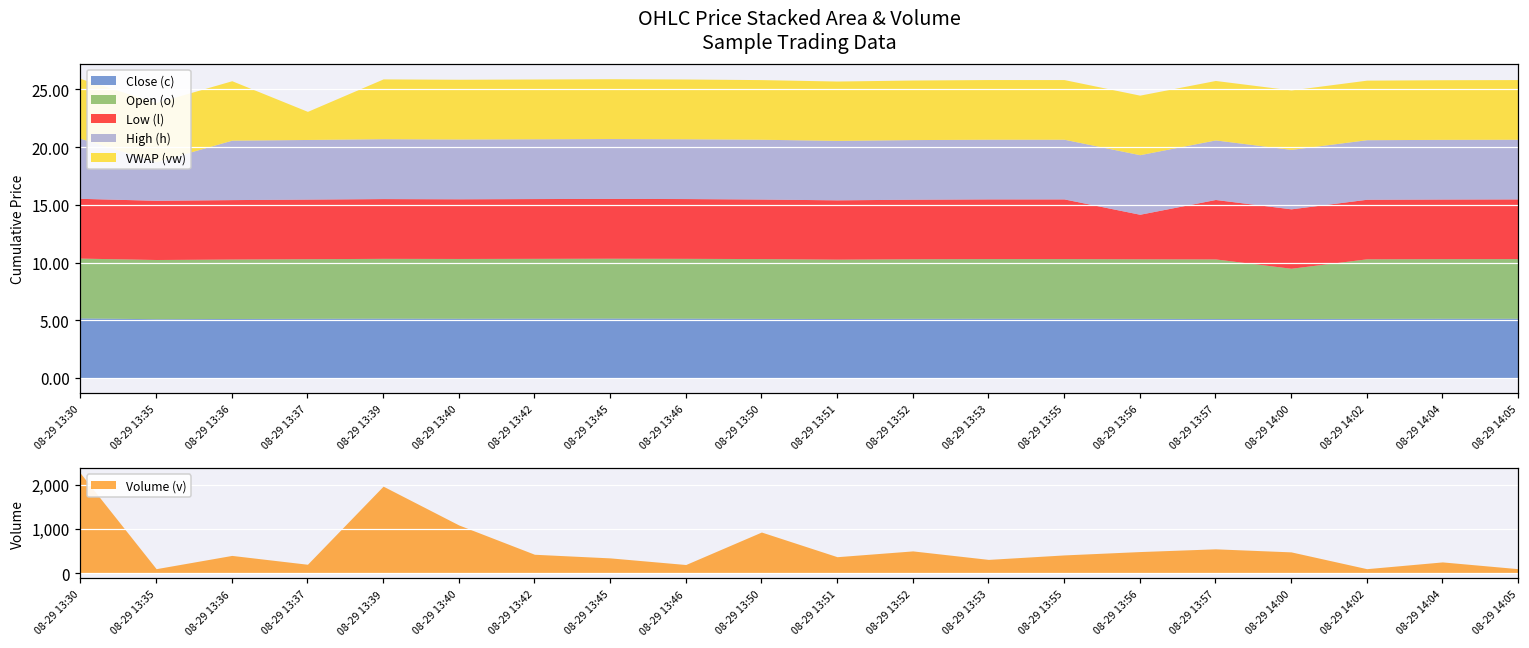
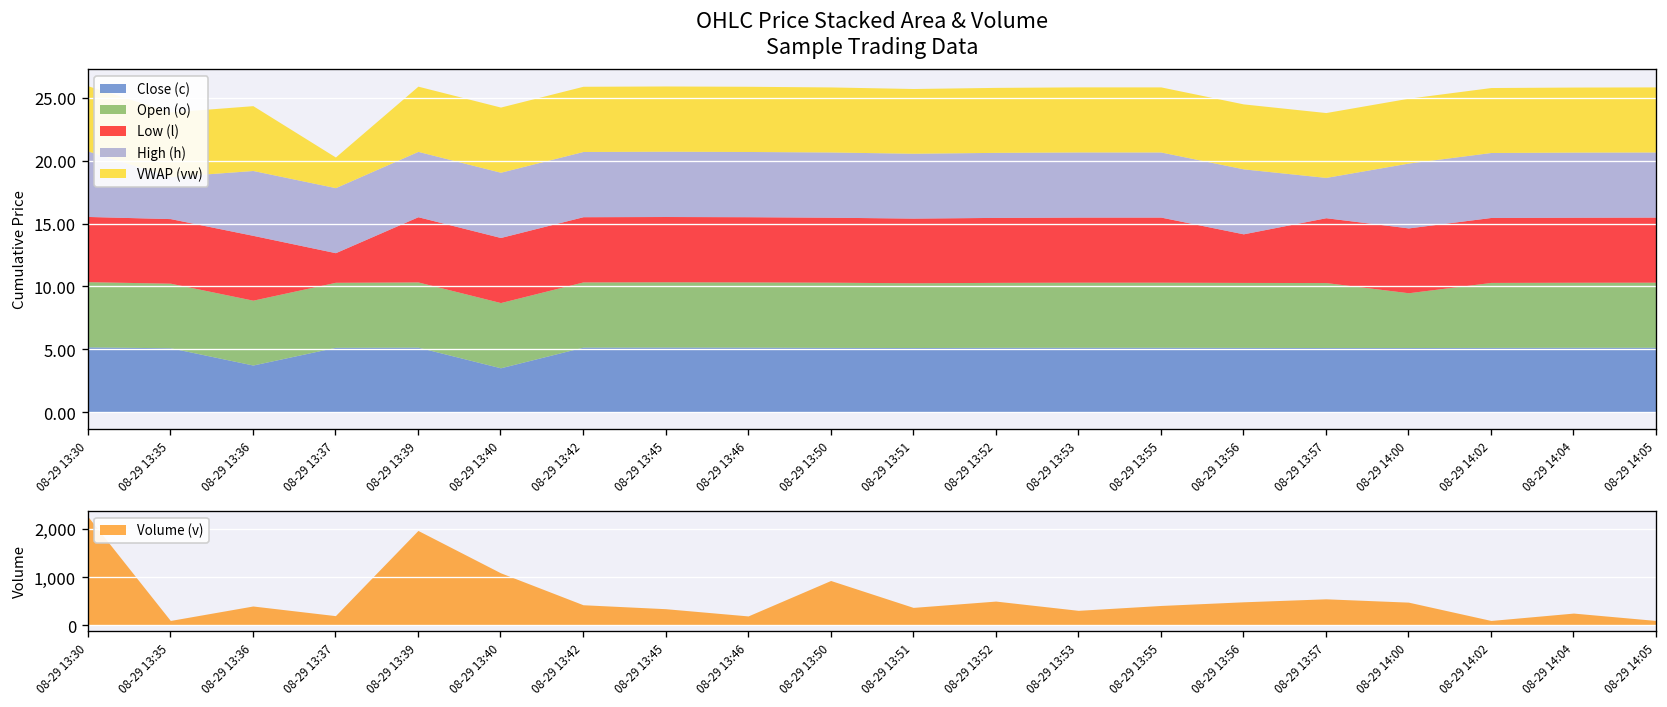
  {
    "OHLC Price Stacked Area & Volume Sample Trading Data": {
      "Close (c)": {
        "08-29 13:30": 5.2,
        "08-29 13:35": 5.1,
-       "08-29 13:36": 5.2,
+       "08-29 13:36": 3.8,
        "08-29 13:37": 5.2,
        "08-29 13:39": 5.2,
-       "08-29 13:40": 5.2,
+       "08-29 13:40": 3.5,
        "08-29 13:42": 5.2,
        "08-29 13:45": 5.2,
        "08-29 13:46": 5.2,
        "08-29 13:50": 5.2,
        "08-29 13:51": 5.2,
        "08-29 13:52": 5.2,
        "08-29 13:53": 5.2,
        "08-29 13:55": 5.2,
        "08-29 13:56": 5.2,
        "08-29 13:57": 5.2,
        "08-29 14:00": 5.2,
        "08-29 14:02": 5.2,
        "08-29 14:04": 5.2,
        "08-29 14:05": 5.2
      },
      "Open (o)": {
        "08-29 13:30": 5.2,
        "08-29 13:35": 5.1,
        "08-29 13:36": 5.2,
        "08-29 13:37": 5.2,
        "08-29 13:39": 5.2,
        "08-29 13:40": 5.2,
        "08-29 13:42": 5.2,
        "08-29 13:45": 5.2,
        "08-29 13:46": 5.2,
        "08-29 13:50": 5.2,
        "08-29 13:51": 5.1,
        "08-29 13:52": 5.2,
        "08-29 13:53": 5.2,
        "08-29 13:55": 5.2,
        "08-29 13:56": 5.2,
        "08-29 13:57": 5.2,
        "08-29 14:00": 4.4,
        "08-29 14:02": 5.2,
        "08-29 14:04": 5.2,
        "08-29 14:05": 5.2
      },
      "Low (l)": {
        "08-29 13:30": 5.2,
        "08-29 13:35": 5.1,
        "08-29 13:36": 5.2,
-       "08-29 13:37": 5.2,
+       "08-29 13:37": 2.4,
        "08-29 13:39": 5.2,
        "08-29 13:40": 5.2,
        "08-29 13:42": 5.2,
        "08-29 13:45": 5.2,
        "08-29 13:46": 5.2,
        "08-29 13:50": 5.2,
        "08-29 13:51": 5.1,
        "08-29 13:52": 5.2,
        "08-29 13:53": 5.2,
        "08-29 13:55": 5.2,
        "08-29 13:56": 3.9,
        "08-29 13:57": 5.2,
        "08-29 14:00": 5.2,
        "08-29 14:02": 5.2,
        "08-29 14:04": 5.2,
        "08-29 14:05": 5.2
      },
      "High (h)": {
        "08-29 13:30": 5.2,
        "08-29 13:36": 5.2,
        "08-29 13:37": 5.2,
        "08-29 13:39": 5.2,
        "08-29 13:40": 5.2,
        "08-29 13:42": 5.2,
        "08-29 13:45": 5.2,
        "08-29 13:46": 5.2,
        "08-29 13:50": 5.2,
        "08-29 13:51": 5.1,
        "08-29 13:52": 5.2,
        "08-29 13:53": 5.2,
        "08-29 13:55": 5.2,
        "08-29 13:56": 5.2,
-       "08-29 13:57": 5.2,
+       "08-29 13:57": 3.2,
        "08-29 14:00": 5.2,
        "08-29 14:02": 5.2,
        "08-29 14:04": 5.2,
        "08-29 14:05": 5.2
      },
      "VWAP (vw)": {
        "08-29 13:30": 5.2,
        "08-29 13:36": 5.1,
        "08-29 13:37": 2.4,
        "08-29 13:39": 5.2,
        "08-29 13:40": 5.2,
        "08-29 13:42": 5.2,
        "08-29 13:45": 5.2,
        "08-29 13:46": 5.2,
        "08-29 13:50": 5.2,
        "08-29 13:51": 5.1,
        "08-29 13:52": 5.2,
        "08-29 13:53": 5.2,
        "08-29 13:55": 5.2,
        "08-29 13:56": 5.2,
        "08-29 13:57": 5.2,
        "08-29 14:00": 5.2,
        "08-29 14:02": 5.2,
        "08-29 14:04": 5.2,
        "08-29 14:05": 5.2
      }
    }
  }
